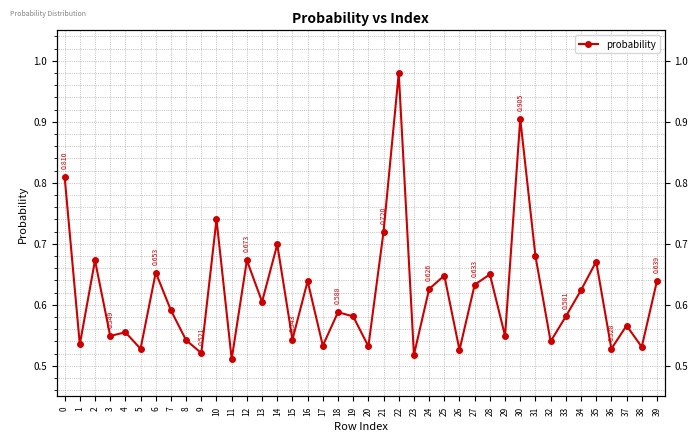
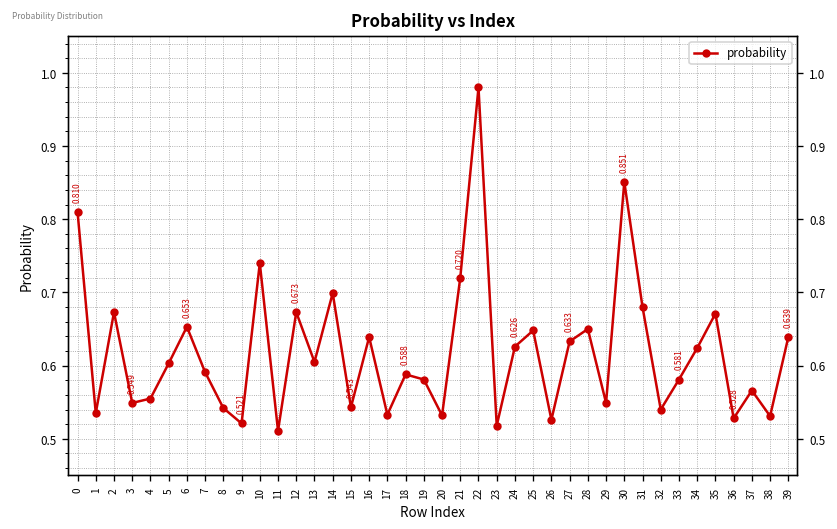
  {
    "0": 0.810,
    "3": 0.549,
-   "5": 0.53,
+   "5": 0.60,
    "6": 0.653,
    "9": 0.521,
    "12": 0.673,
    "15": 0.543,
    "18": 0.588,
    "21": 0.720,
    "24": 0.626,
    "27": 0.633,
-   "30": 0.905,
+   "30": 0.851,
    "33": 0.581,
    "36": 0.528,
    "39": 0.639
  }
